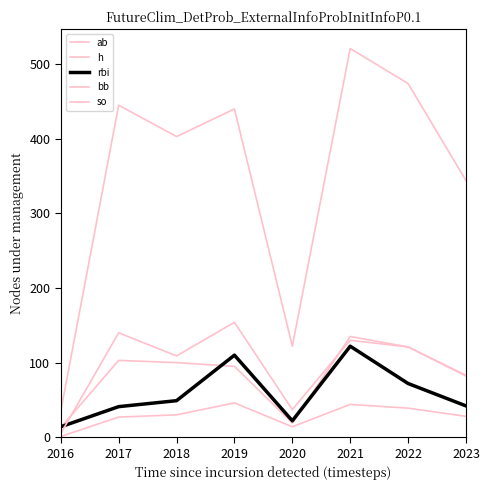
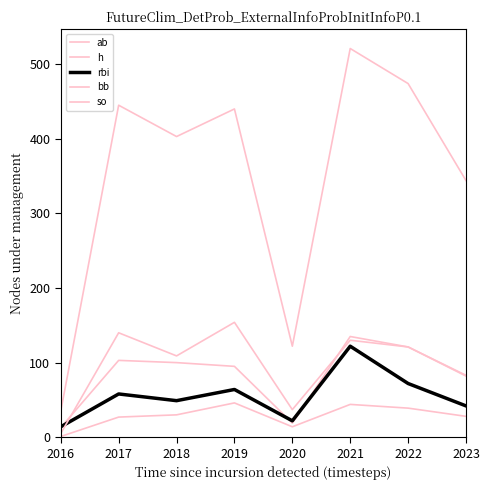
  {
    "rbi": {
-     "2017": 40,
+     "2017": 60,
      "2018": 50,
-     "2019": 110,
+     "2019": 60,
      "2021": 120,
      "2022": 70,
      "2023": 40
    }
  }
